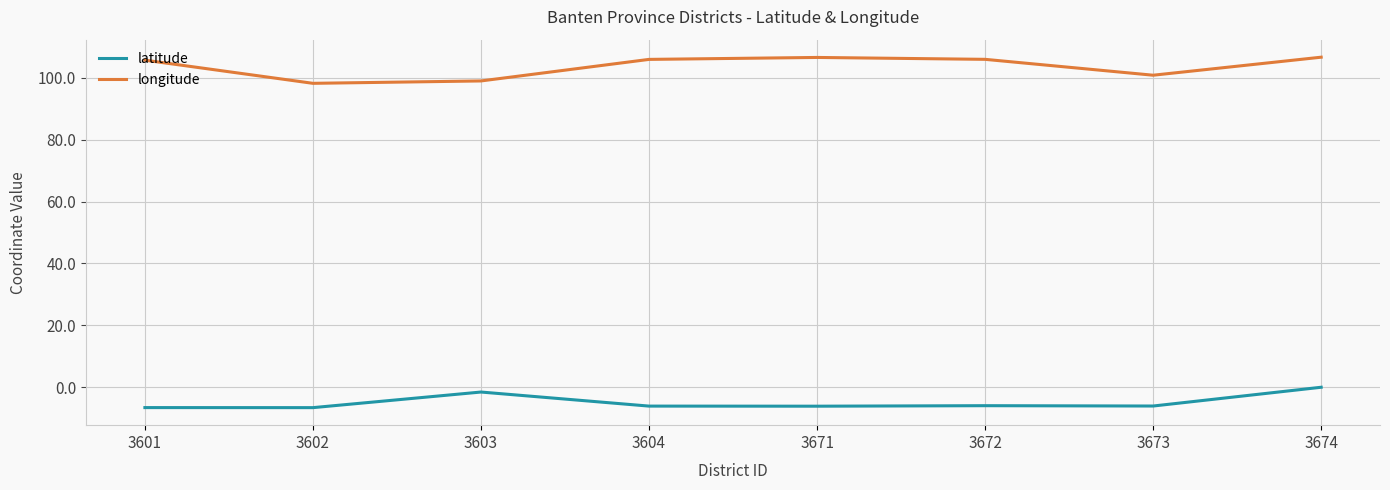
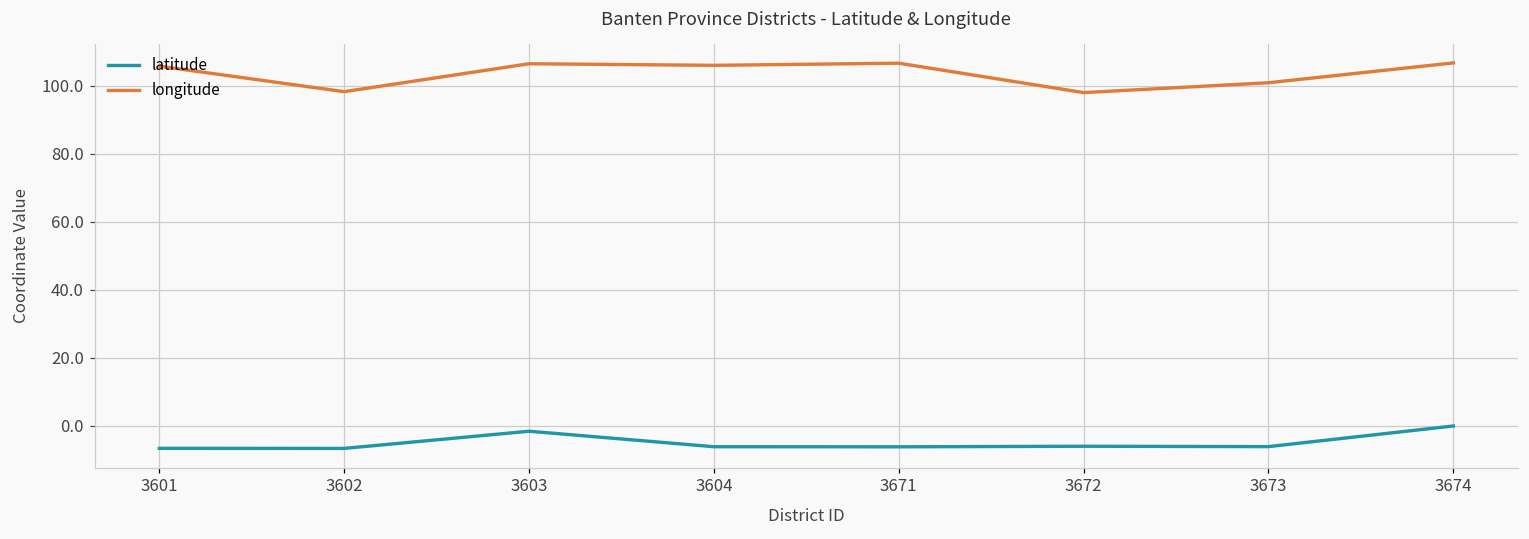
  {
    "latitude": {
      "3601": -7,
      "3602": -7,
      "3603": -2,
      "3604": -6,
      "3671": -6,
      "3672": -6,
      "3673": -6,
      "3674": 0
    },
    "longitude": {
      "3601": 106,
      "3602": 98,
-     "3603": 99,
+     "3603": 106,
      "3604": 106,
      "3671": 107,
-     "3672": 106,
+     "3672": 98,
      "3673": 101,
      "3674": 107
    }
  }
